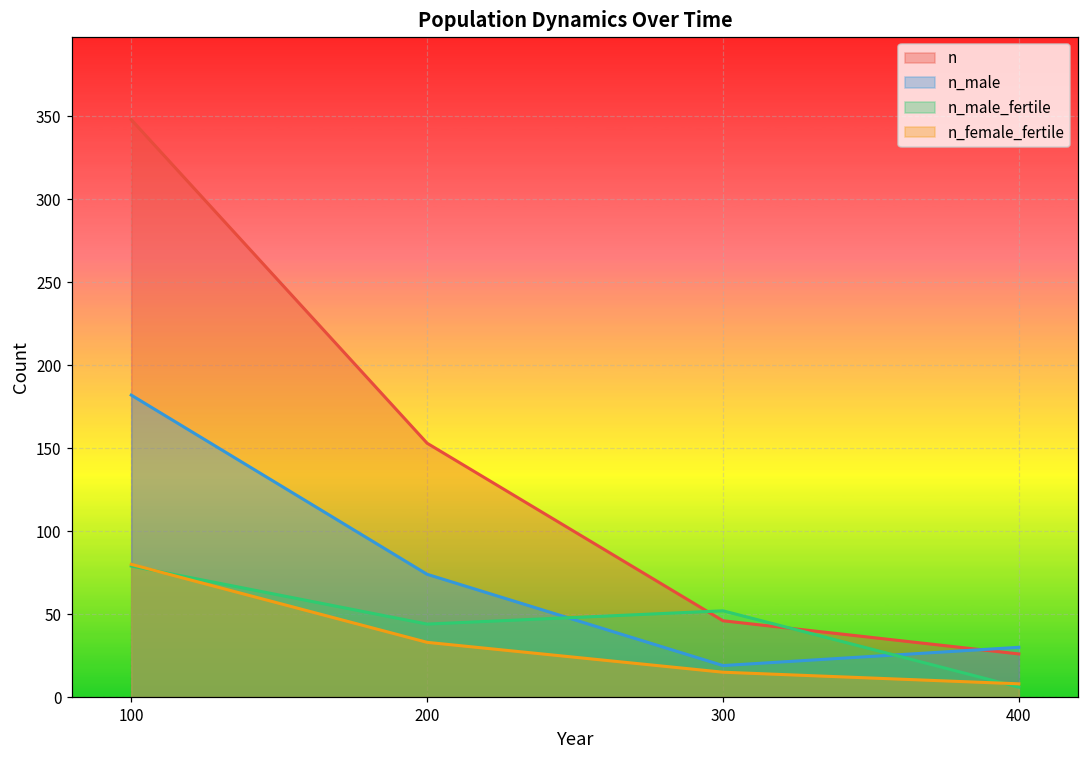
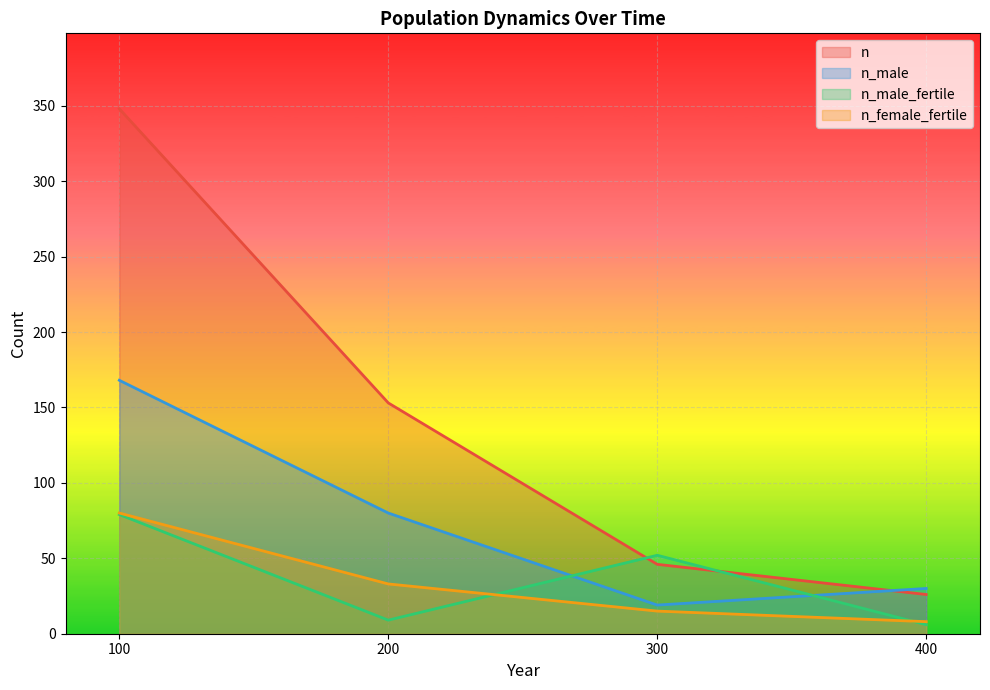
  {
    "n_male": {
-     "100": 182,
-     "200": 74,
+     "100": 168,
+     "200": 80,
      "300": 19,
      "400": 30
    },
    "n_male_fertile": {
-     "200": 44,
+     "200": 9,
      "300": 52,
      "400": 6
    }
  }
